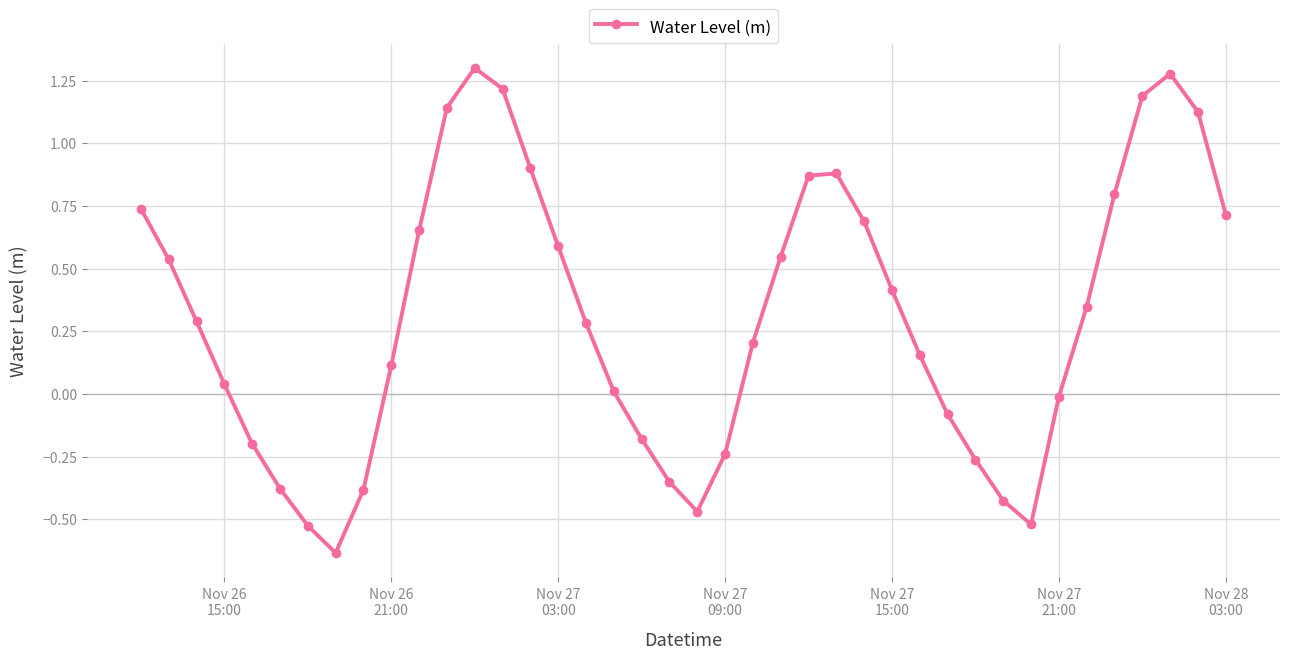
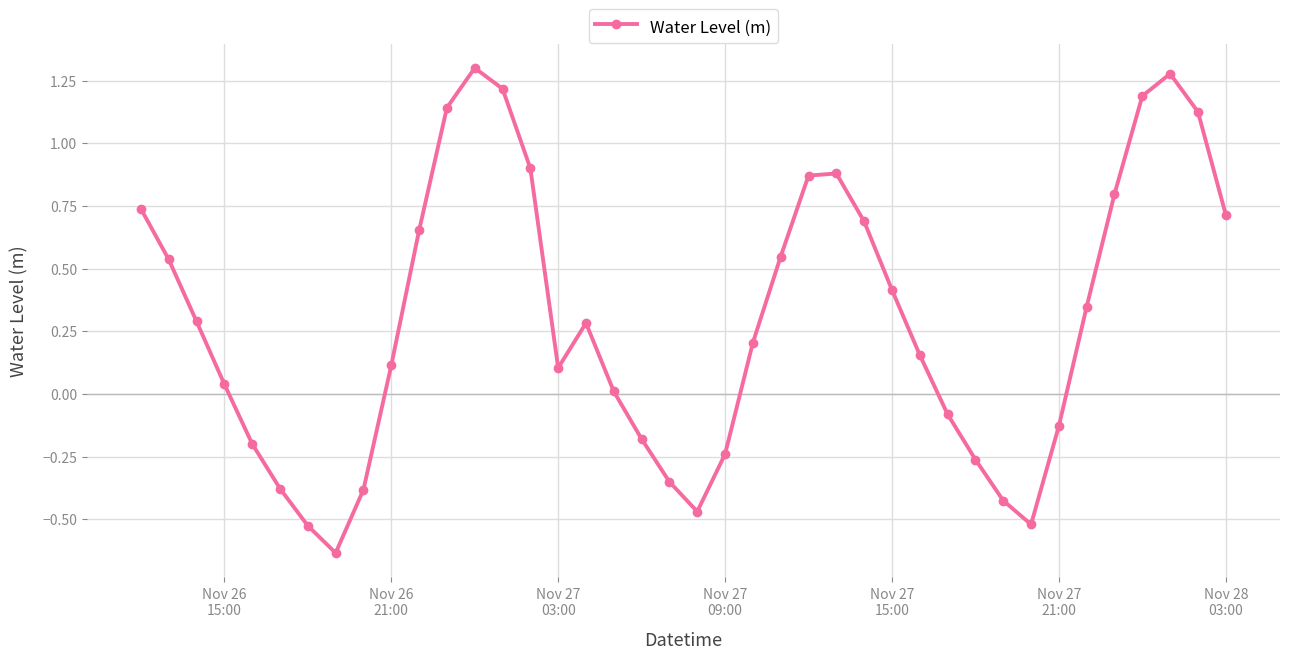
  {
    "Nov 26 15:00": 0.04,
    "Nov 26 21:00": 0.11,
-   "Nov 27 03:00": 0.59,
+   "Nov 27 03:00": 0.10,
    "Nov 27 09:00": -0.24,
    "Nov 27 15:00": 0.41,
-   "Nov 27 21:00": -0.01,
+   "Nov 27 21:00": -0.13,
    "Nov 28 03:00": 0.72
  }
